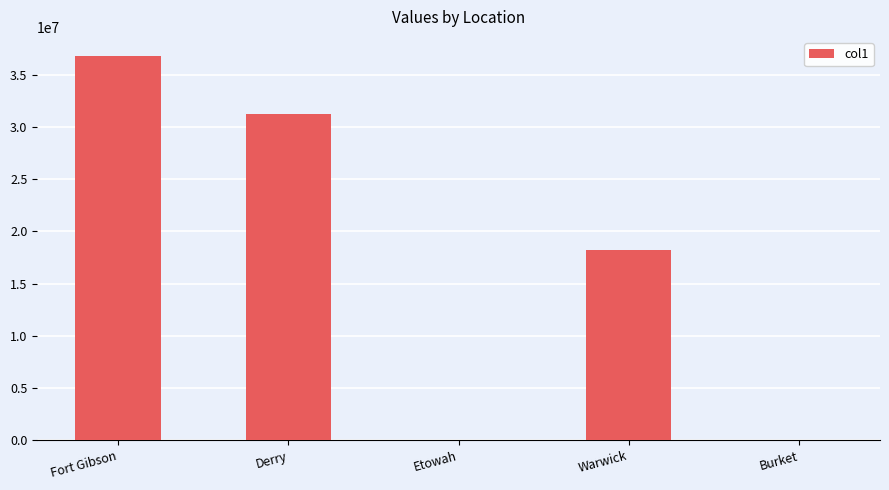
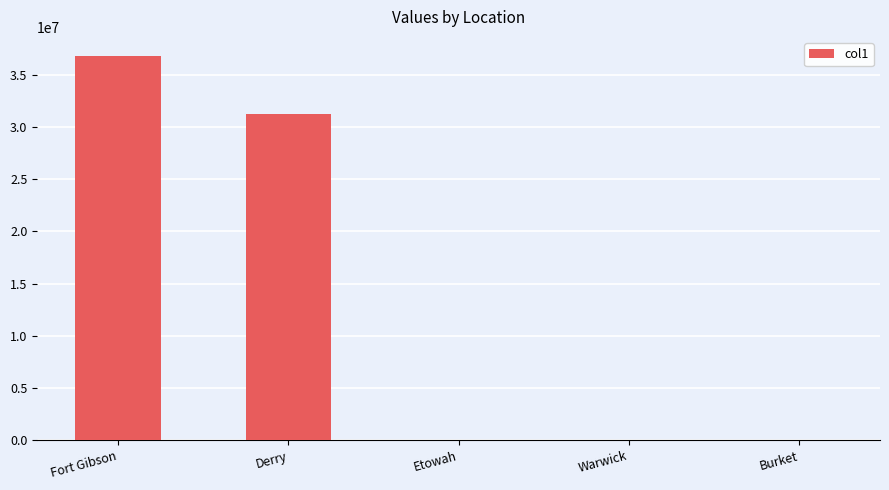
  {
    "Fort Gibson": 36800000,
    "Derry": 31300000,
-   "Warwick": 18200000
+   "Warwick": 0
  }
